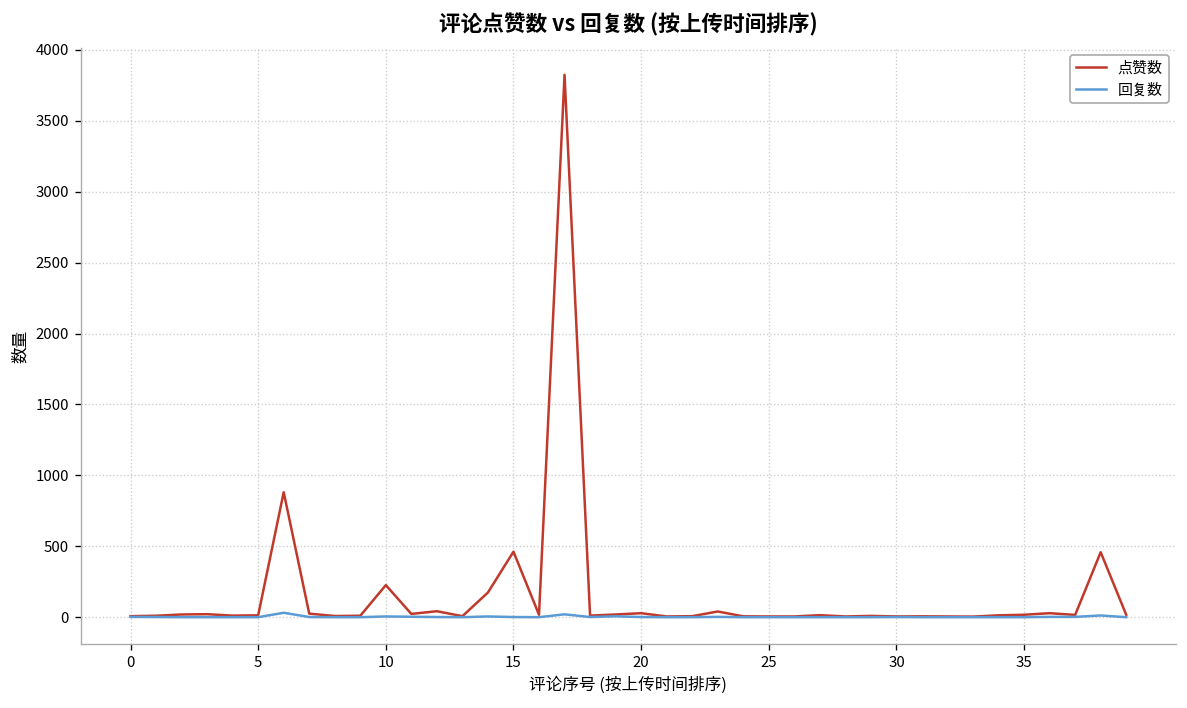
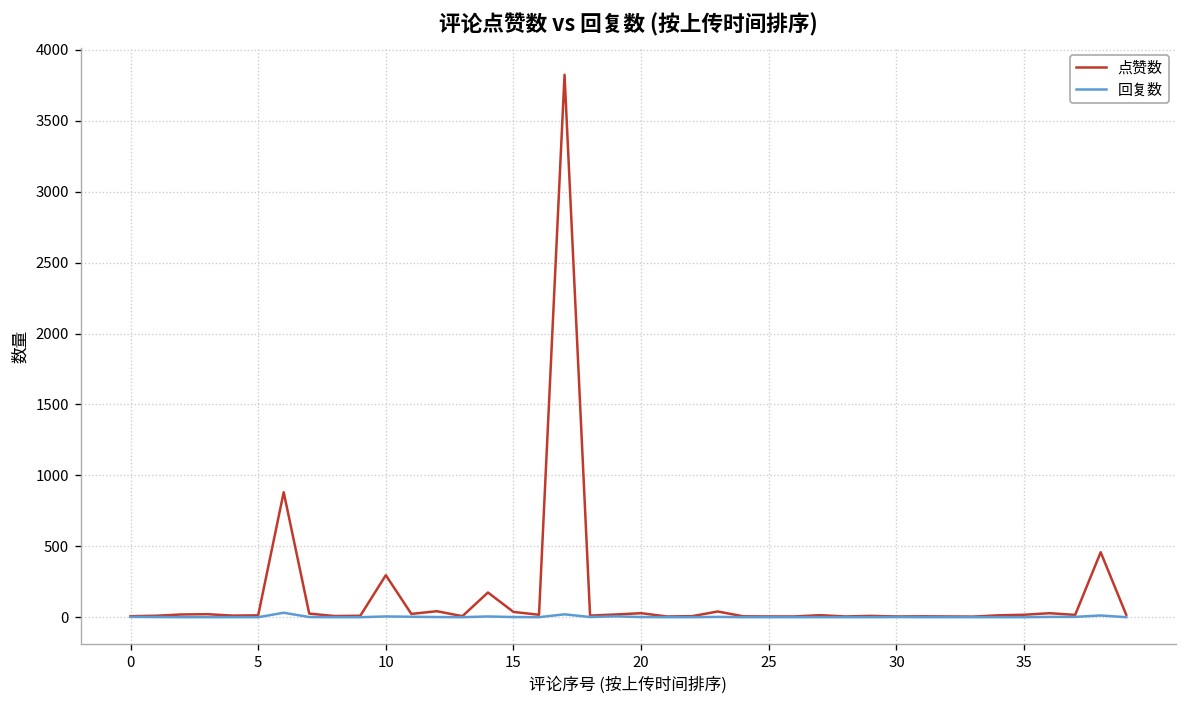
  {
    "点赞数": {
-     "10": 230,
-     "15": 460,
+     "10": 300,
+     "15": 40,
      "20": 30
    },
    "回复数": {
      "10": 10,
      "15": 0,
      "20": 0
    }
  }
